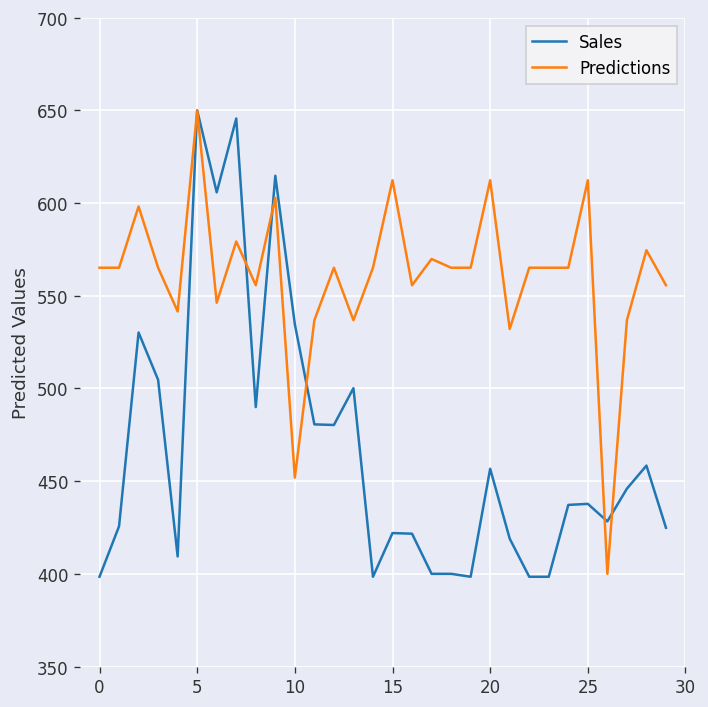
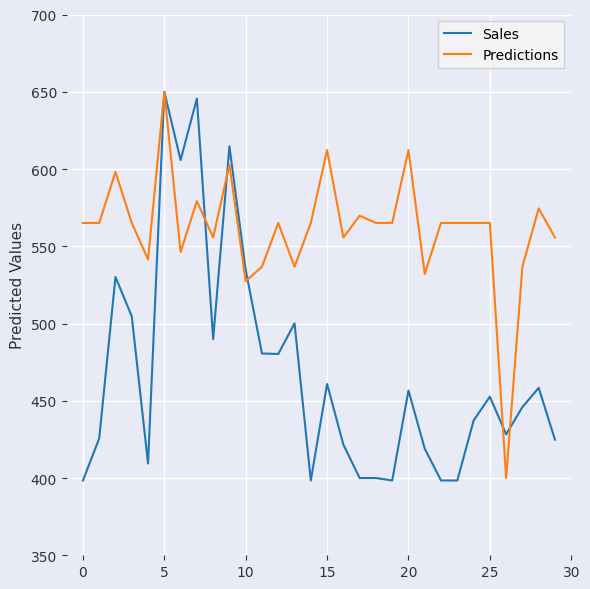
  {
    "Sales": {
      "0": 398,
      "10": 535,
-     "15": 422,
+     "15": 461,
      "20": 457,
-     "25": 438
+     "25": 453
    },
    "Predictions": {
      "0": 565,
-     "10": 452,
+     "10": 527,
      "15": 612,
      "20": 612,
-     "25": 612
+     "25": 565
    }
  }
